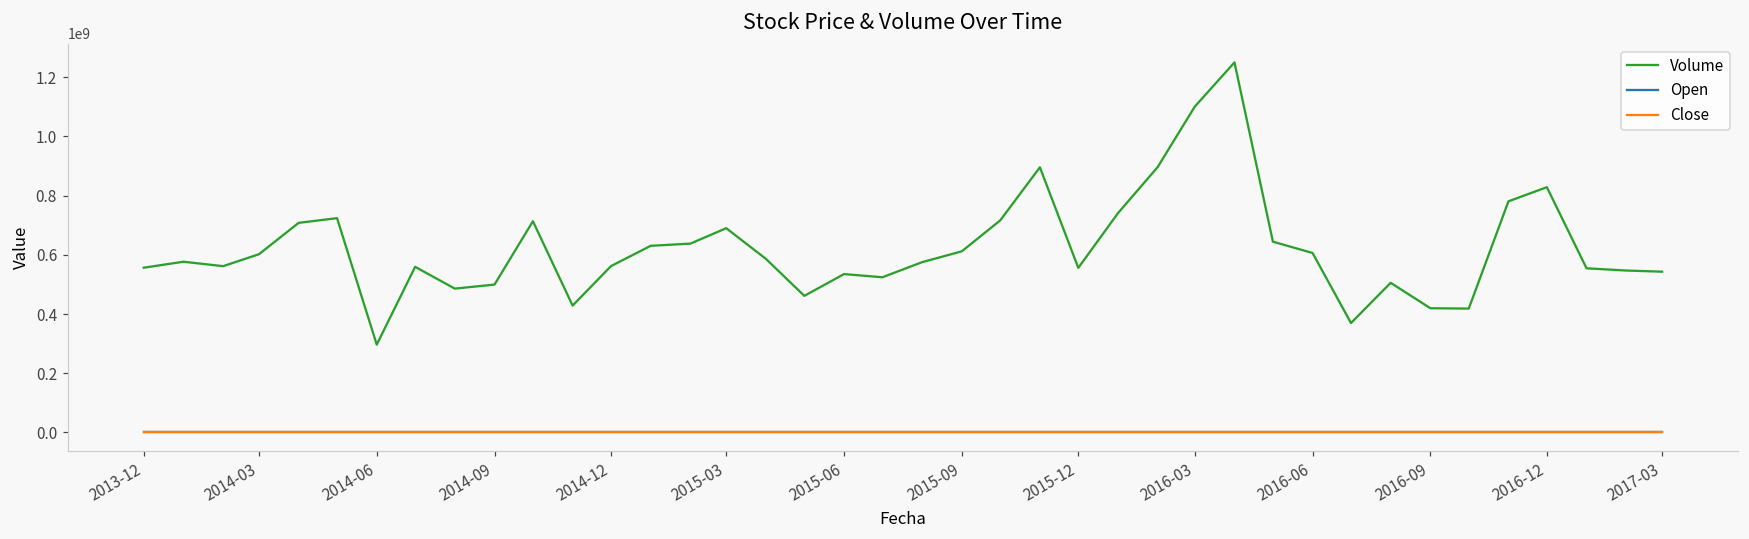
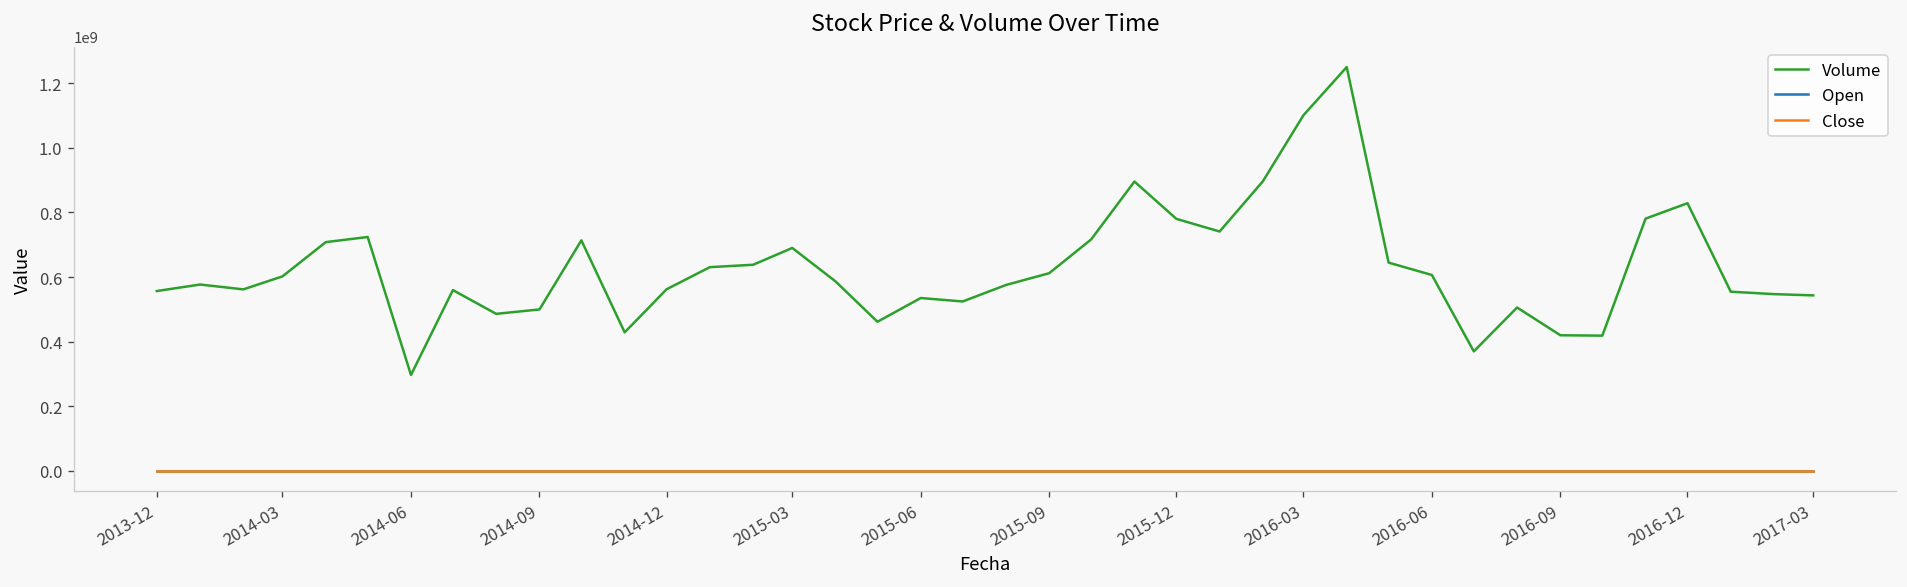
  {
    "Volume": {
      "2013-12": 560000000,
      "2014-03": 600000000,
      "2014-06": 300000000,
      "2014-09": 500000000,
      "2014-12": 560000000,
      "2015-03": 690000000,
      "2015-06": 540000000,
      "2015-09": 610000000,
-     "2015-12": 560000000,
+     "2015-12": 780000000,
      "2016-03": 1100000000,
      "2016-06": 610000000,
      "2016-09": 420000000,
      "2016-12": 830000000,
      "2017-03": 540000000
    },
    "Close": {
      "2013-12": 0,
      "2014-03": 0,
      "2014-06": 0,
      "2014-09": 0,
      "2014-12": 0,
      "2015-03": 0,
      "2015-06": 0,
      "2015-09": 0,
      "2015-12": 0,
      "2016-03": 0,
      "2016-06": 0,
      "2016-09": 0,
      "2016-12": 0,
      "2017-03": 0
    }
  }
